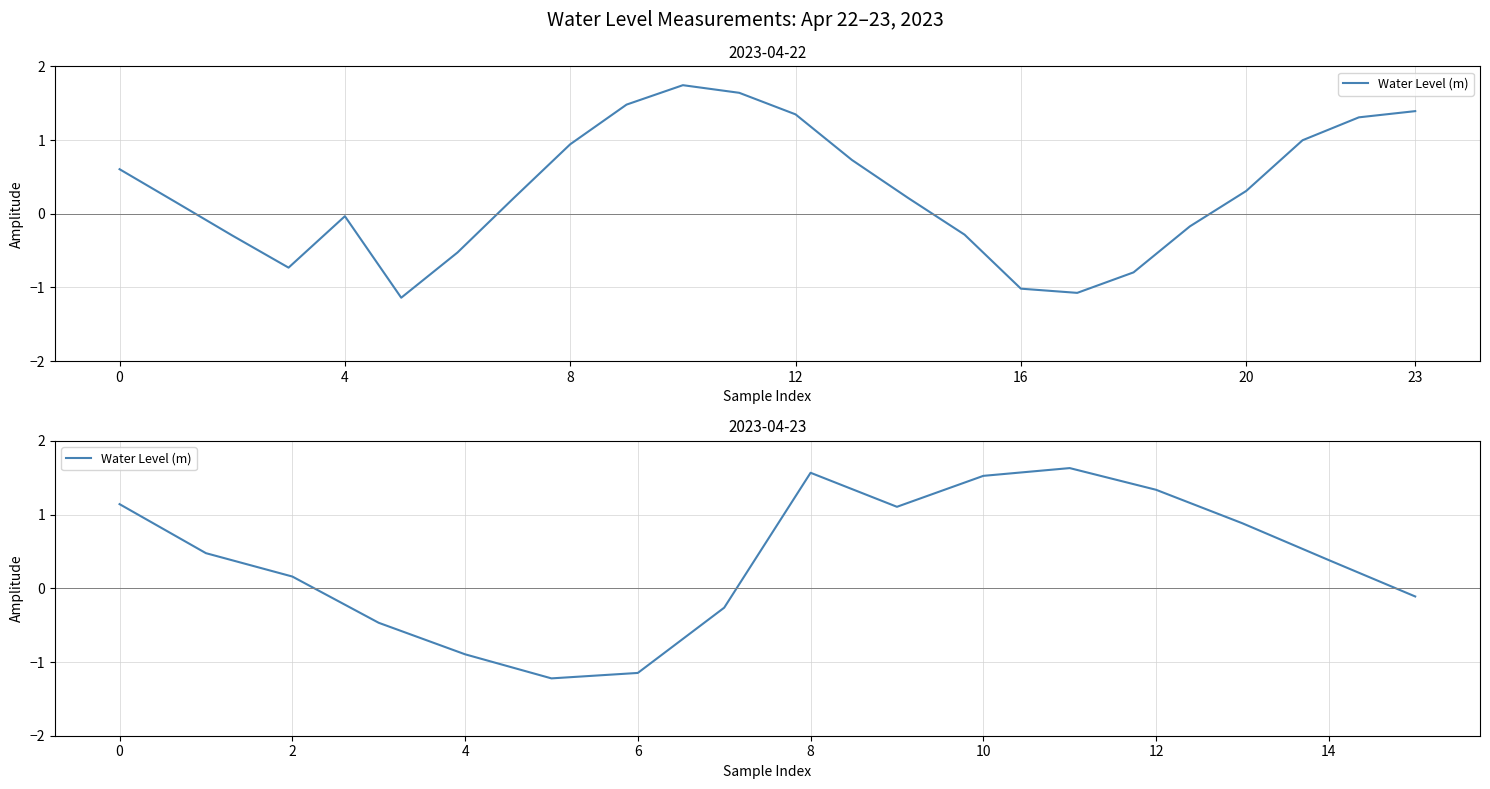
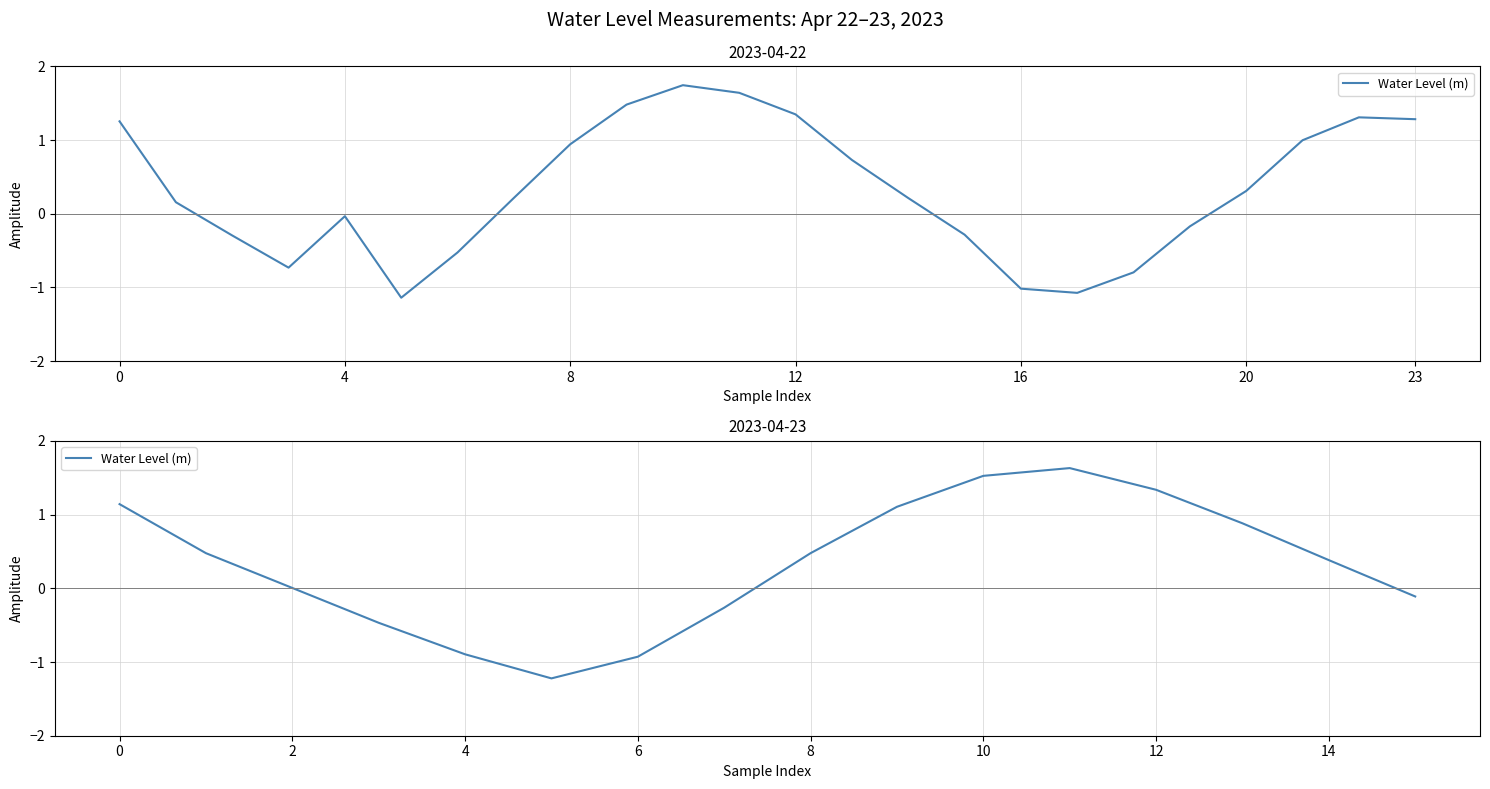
  {
    "2023-04-22": {
-     "0": 0.6,
+     "0": 1.3,
      "4": 0.0,
      "8": 0.9,
      "12": 1.3,
      "16": -1.0,
      "20": 0.3,
-     "23": 1.4
+     "23": 1.3
    },
    "2023-04-23": {
      "0": 1.1,
-     "2": 0.2,
+     "2": 0.0,
      "4": -0.9,
-     "6": -1.1,
-     "8": 1.6,
+     "6": -0.9,
+     "8": 0.5,
      "10": 1.5,
      "12": 1.3,
      "14": 0.4
    }
  }
